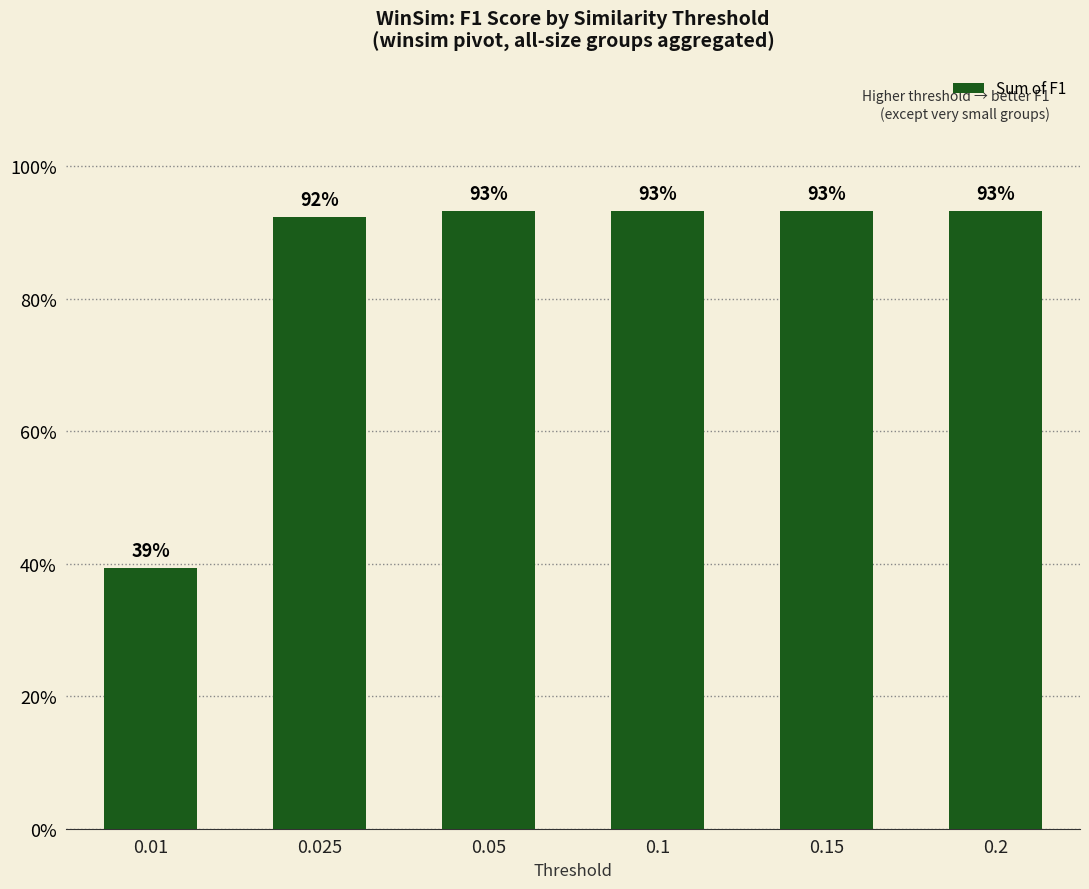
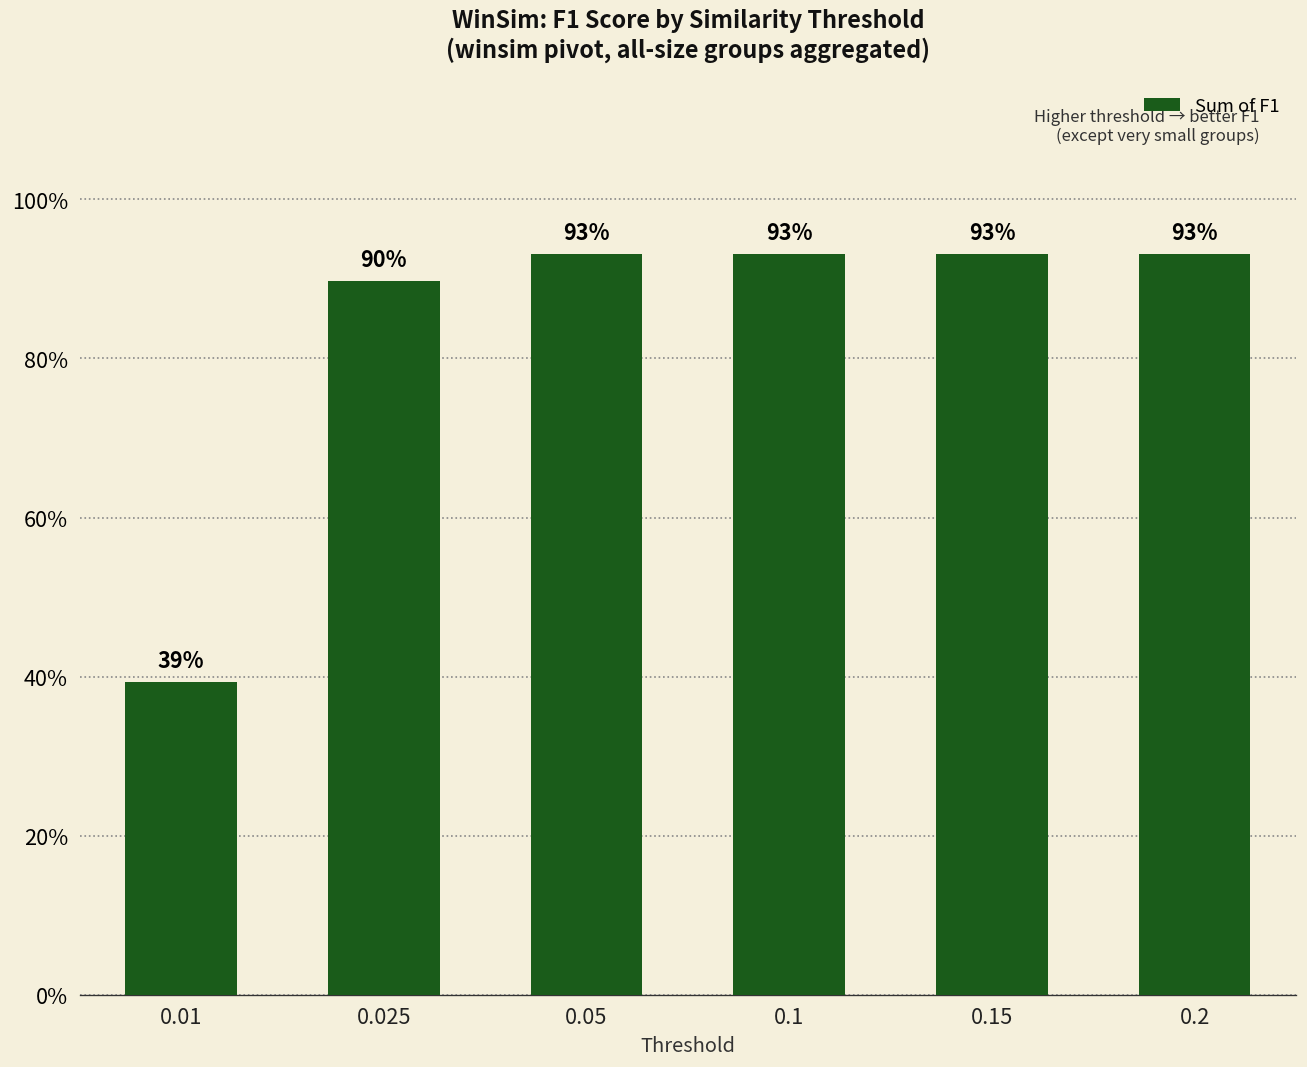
  {
    "0.01": "39%",
-   "0.025": "92%",
+   "0.025": "90%",
    "0.05": "93%",
    "0.1": "93%",
    "0.15": "93%",
    "0.2": "93%"
  }
